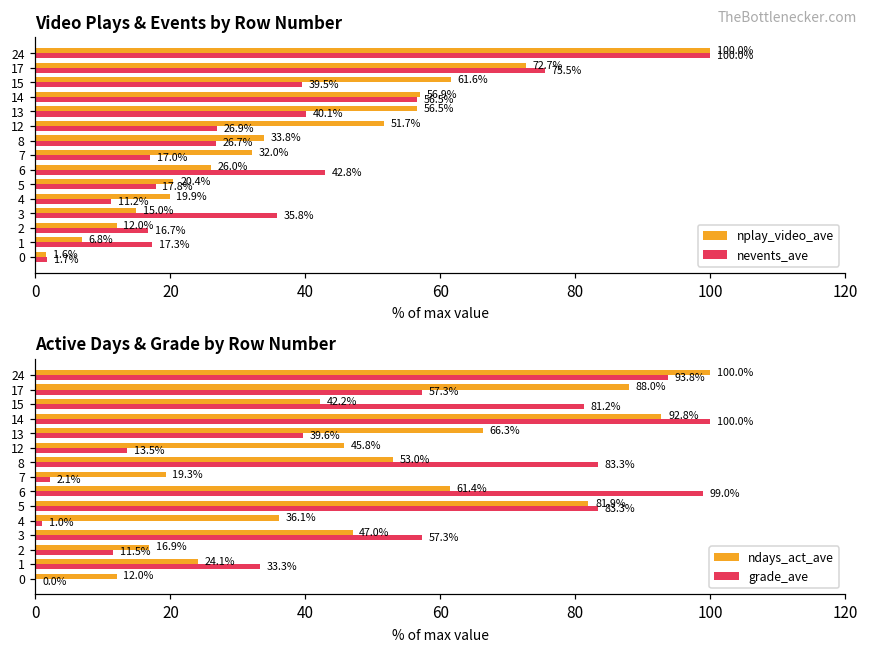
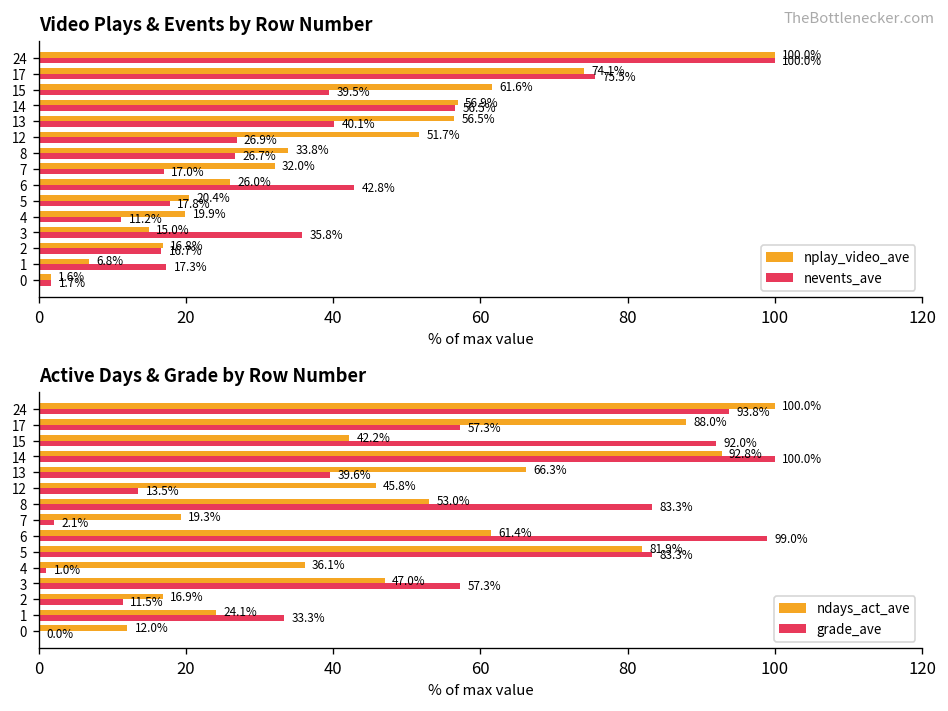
  {
    "Video Plays & Events by Row Number": {
      "nplay_video_ave": {
-       "17": "72.7%",
+       "17": "74.1%",
        "15": "61.6%",
        "13": "56.5%",
        "12": "51.7%",
        "8": "33.8%",
        "7": "32.0%",
        "6": "26.0%",
        "4": "19.9%",
        "3": "15.0%",
-       "2": "12.0%",
+       "2": "16.8%",
        "1": "6.8%"
      },
      "nevents_ave": {
        "15": "39.5%",
        "13": "40.1%",
        "12": "26.9%",
        "8": "26.7%",
        "7": "17.0%",
        "6": "42.8%",
        "4": "11.2%",
        "3": "35.8%",
        "1": "17.3%"
      }
    },
    "Active Days & Grade by Row Number": {
      "ndays_act_ave": {
        "24": "100.0%",
        "17": "88.0%",
        "15": "42.2%",
        "14": "92.8%",
        "13": "66.3%",
        "12": "45.8%",
        "8": "53.0%",
        "7": "19.3%",
        "6": "61.4%",
        "4": "36.1%",
        "3": "47.0%",
        "2": "16.9%",
        "1": "24.1%",
        "0": "12.0%"
      },
      "grade_ave": {
        "24": "93.8%",
        "17": "57.3%",
-       "15": "81.2%",
+       "15": "92.0%",
        "14": "100.0%",
        "13": "39.6%",
        "12": "13.5%",
        "8": "83.3%",
        "7": "2.1%",
        "6": "99.0%",
        "4": "1.0%",
        "3": "57.3%",
        "2": "11.5%",
        "1": "33.3%",
        "0": "0.0%"
      }
    }
  }
